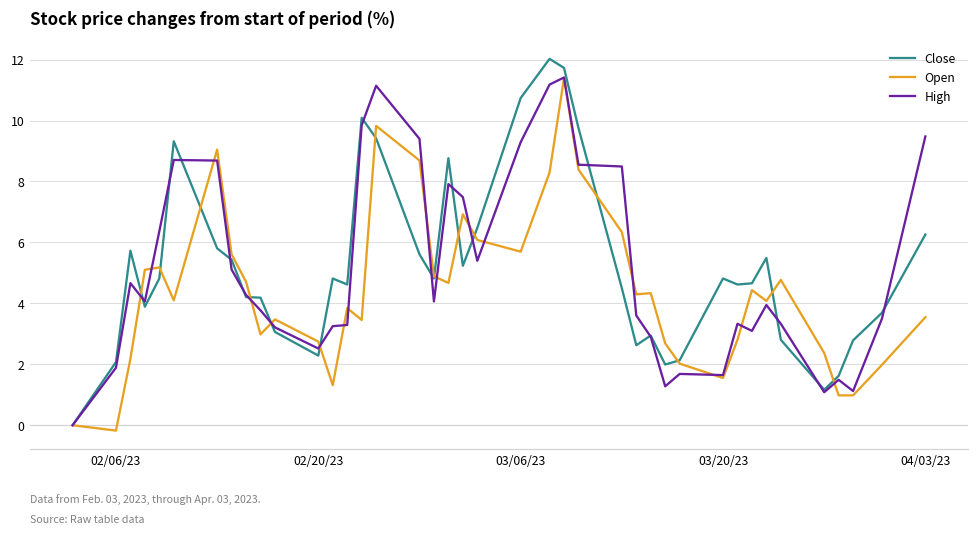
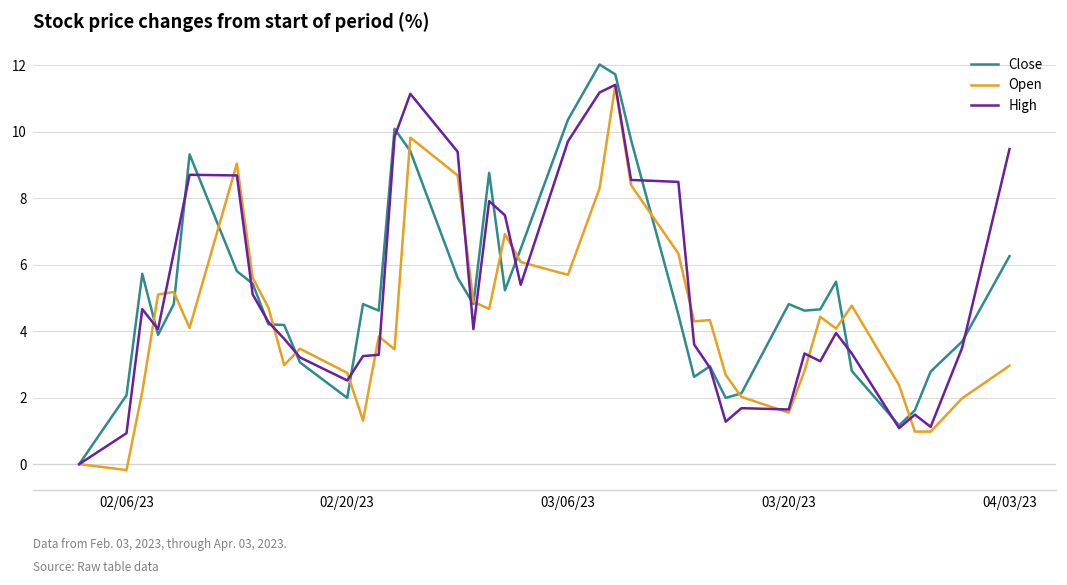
  {
    "Close": {
      "02/06/23": 2.1,
-     "02/20/23": 2.3,
-     "03/06/23": 10.7,
+     "02/20/23": 2.0,
+     "03/06/23": 10.4,
      "03/20/23": 4.8,
      "04/03/23": 6.3
    },
    "Open": {
      "02/06/23": -0.2,
      "02/20/23": 2.7,
      "03/06/23": 5.7,
      "03/20/23": 1.5,
-     "04/03/23": 3.5
+     "04/03/23": 3.0
    },
    "High": {
-     "02/06/23": 1.9,
+     "02/06/23": 0.9,
      "02/20/23": 2.5,
-     "03/06/23": 9.3,
+     "03/06/23": 9.7,
      "03/20/23": 1.6,
      "04/03/23": 9.5
    }
  }
